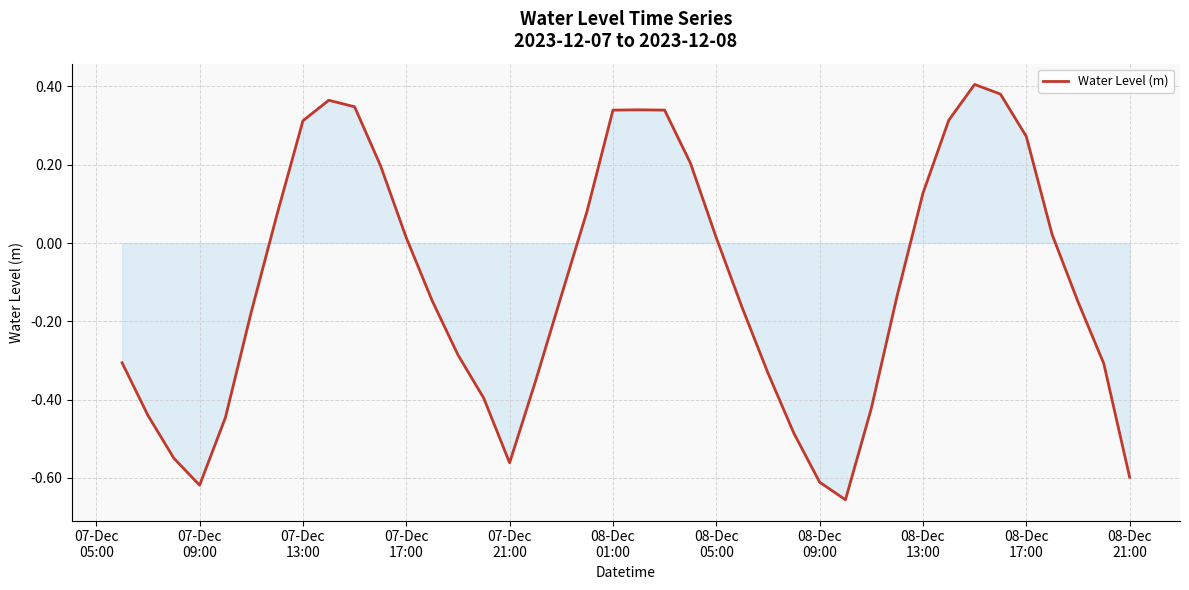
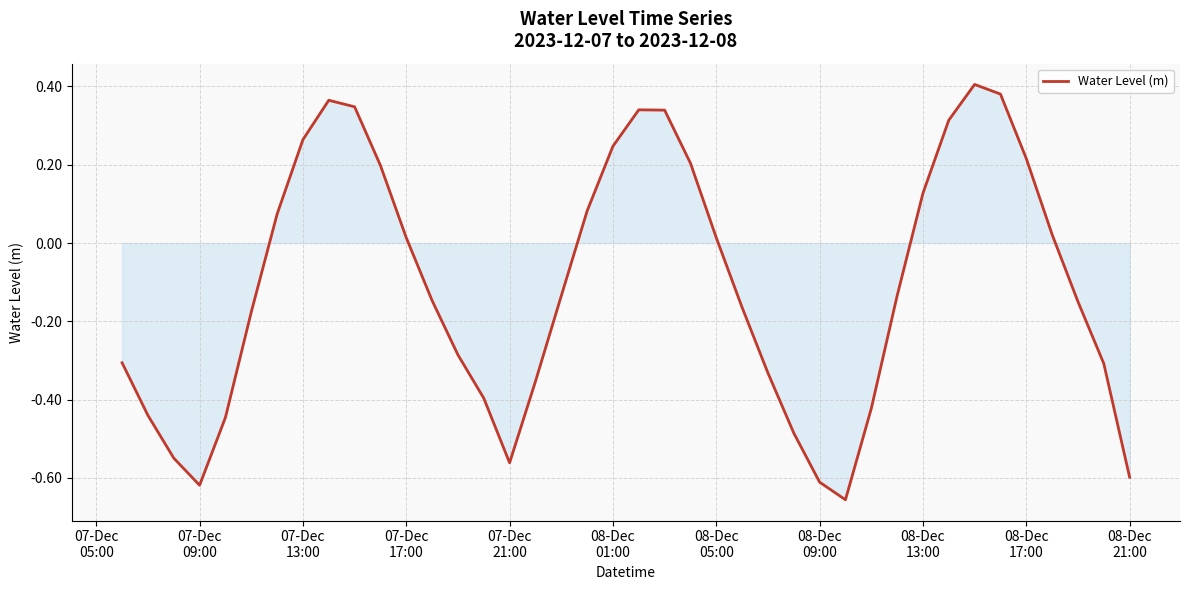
  {
    "Water Level (m)": {
      "07-Dec 09:00": -0.62,
-     "07-Dec 13:00": 0.31,
+     "07-Dec 13:00": 0.26,
      "07-Dec 21:00": -0.56,
-     "08-Dec 01:00": 0.34,
+     "08-Dec 01:00": 0.25,
      "08-Dec 09:00": -0.61,
-     "08-Dec 17:00": 0.27,
+     "08-Dec 17:00": 0.22,
      "08-Dec 21:00": -0.60
    }
  }
